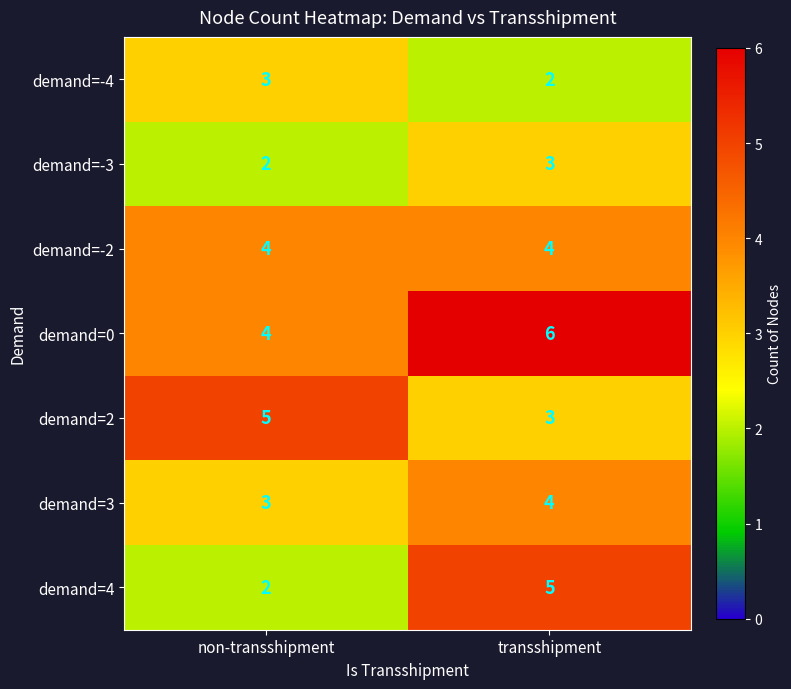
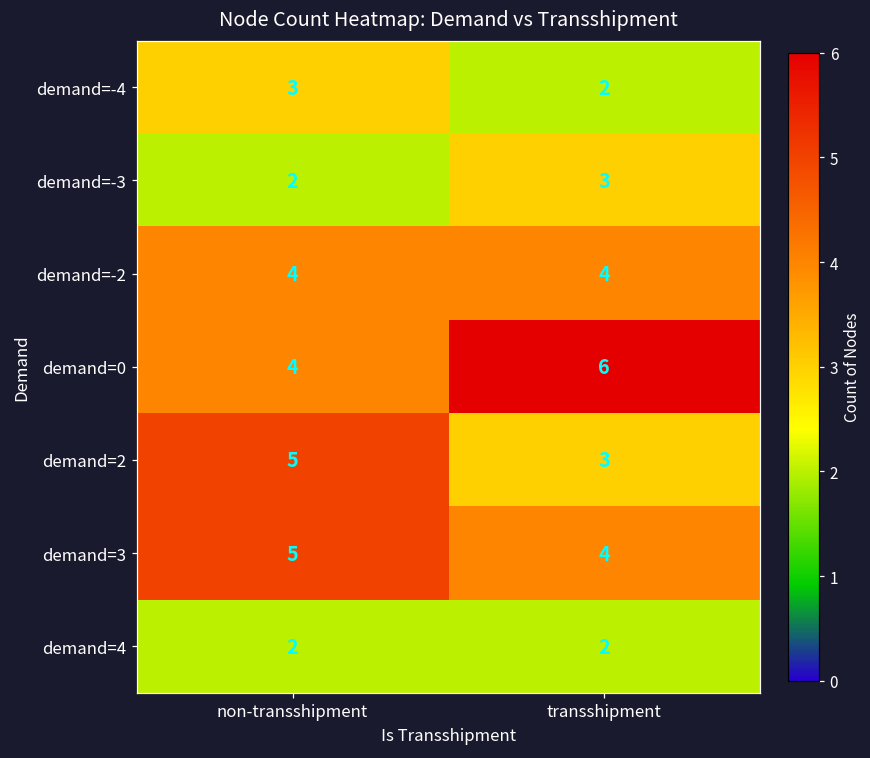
  {
    "demand=-4": {
      "non-transshipment": 3,
      "transshipment": 2
    },
    "demand=-3": {
      "non-transshipment": 2,
      "transshipment": 3
    },
    "demand=-2": {
      "non-transshipment": 4,
      "transshipment": 4
    },
    "demand=0": {
      "non-transshipment": 4,
      "transshipment": 6
    },
    "demand=2": {
      "non-transshipment": 5,
      "transshipment": 3
    },
    "demand=3": {
-     "non-transshipment": 3,
+     "non-transshipment": 5,
      "transshipment": 4
    },
    "demand=4": {
      "non-transshipment": 2,
-     "transshipment": 5
+     "transshipment": 2
    }
  }
